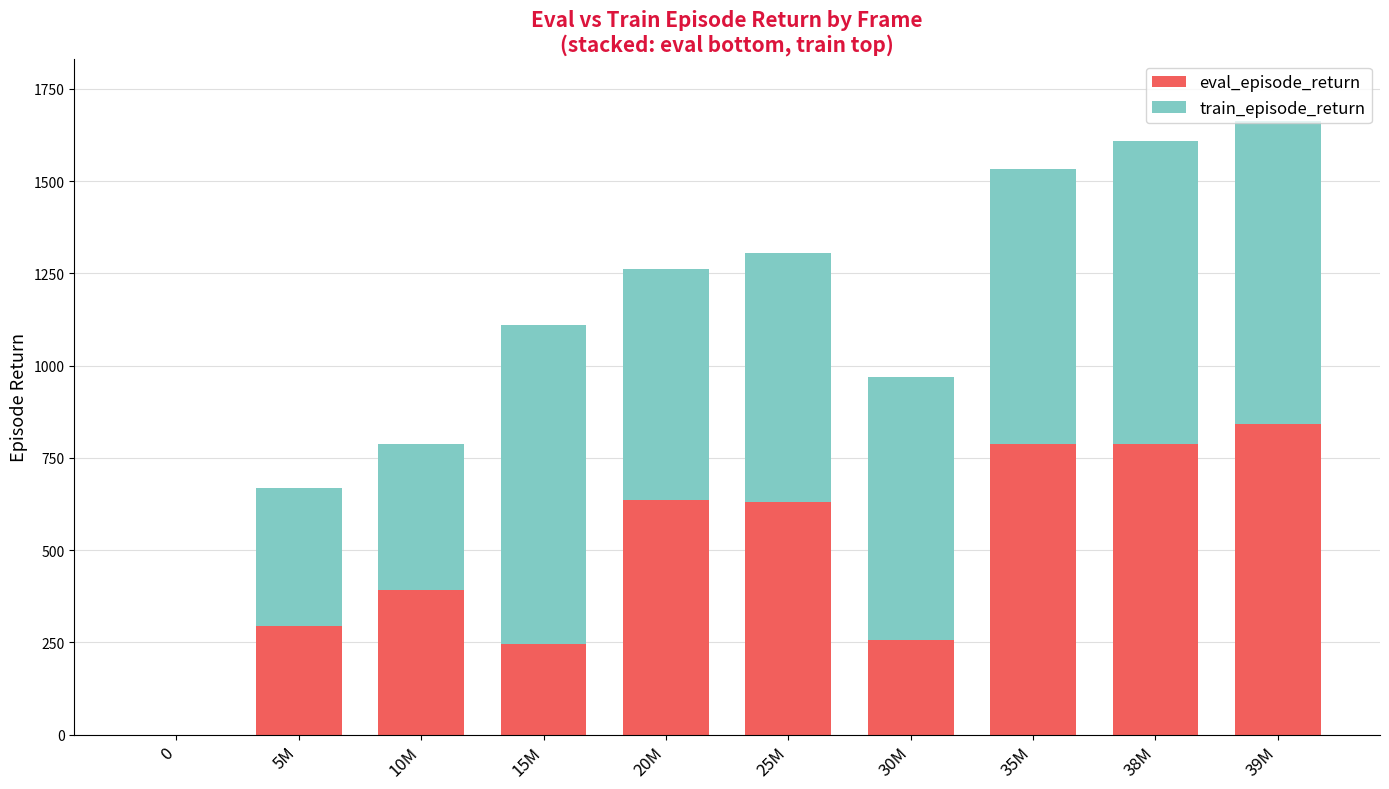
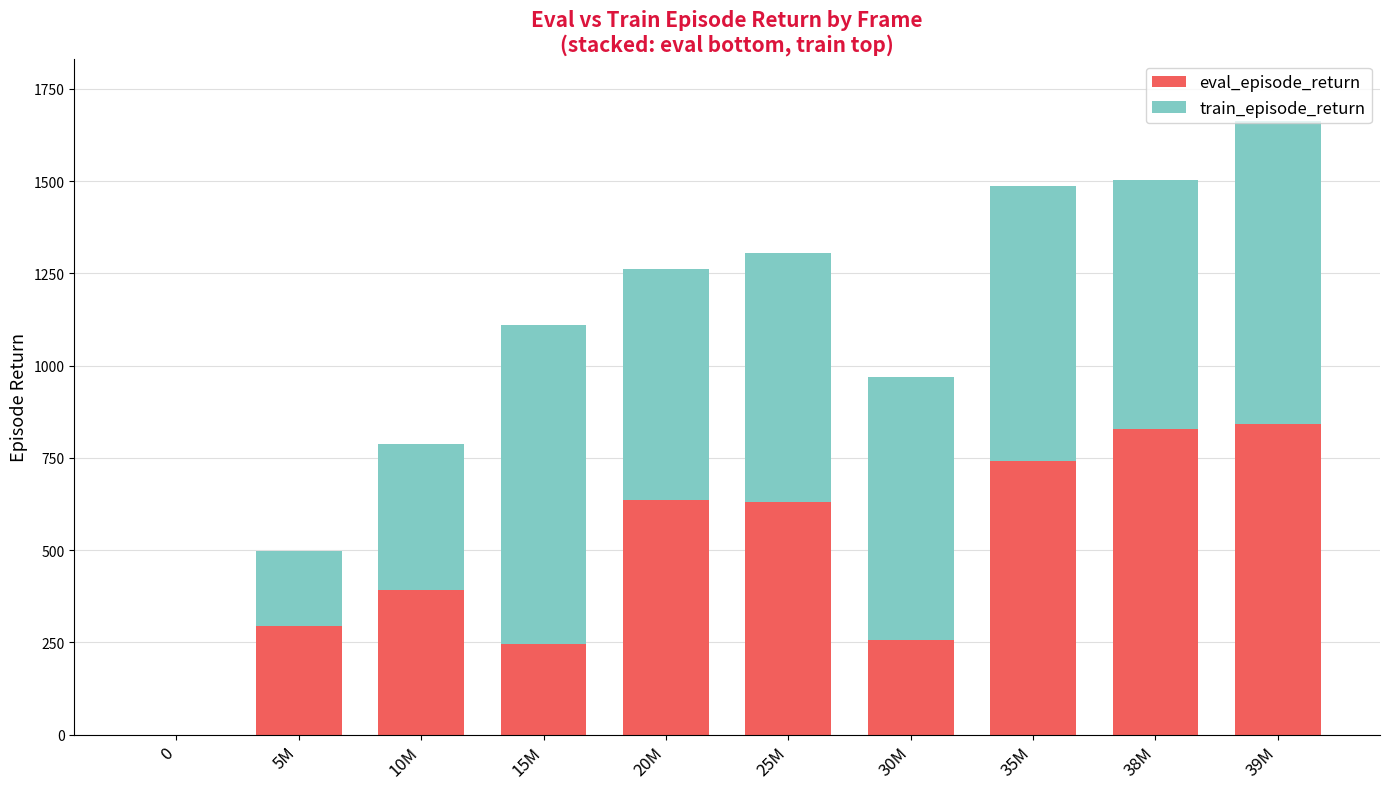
  {
    "eval_episode_return": {
      "0": 0,
      "5M": 290,
      "10M": 390,
      "15M": 240,
      "20M": 640,
      "25M": 630,
      "30M": 260,
-     "35M": 790,
-     "38M": 790,
+     "35M": 740,
+     "38M": 830,
      "39M": 840
    },
    "train_episode_return": {
      "0": 0,
-     "5M": 370,
+     "5M": 200,
      "10M": 400,
      "15M": 870,
      "20M": 620,
      "25M": 670,
      "30M": 710,
      "35M": 750,
-     "38M": 820
+     "38M": 680
    }
  }
